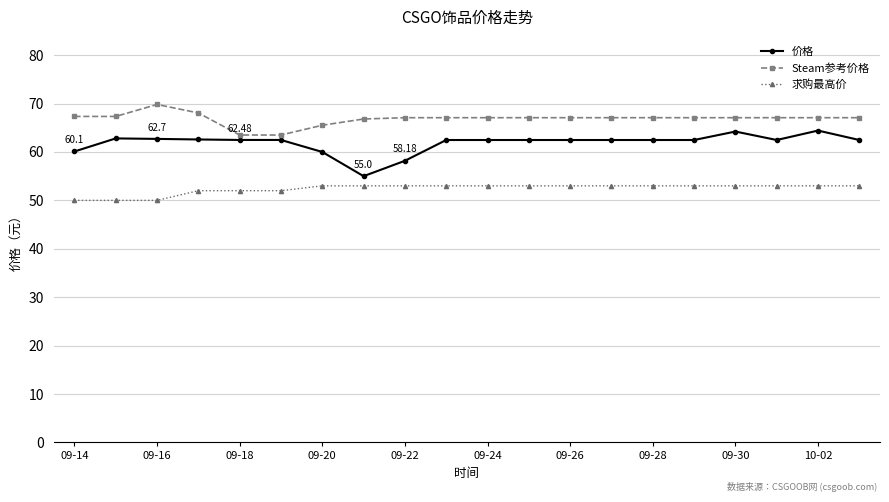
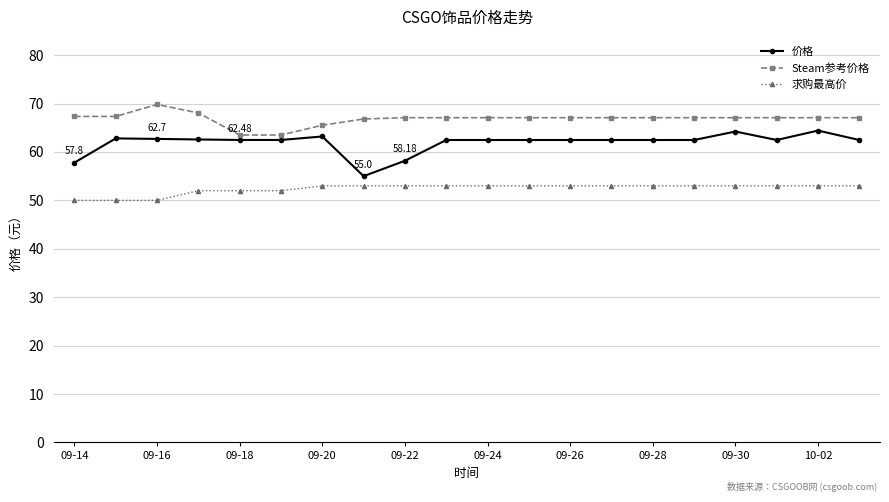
  {
    "价格": {
-     "09-14": 60.1,
+     "09-14": 57.8,
      "09-16": 62.7,
-     "09-20": 60,
+     "09-20": 63,
      "09-22": 58.18
    }
  }
